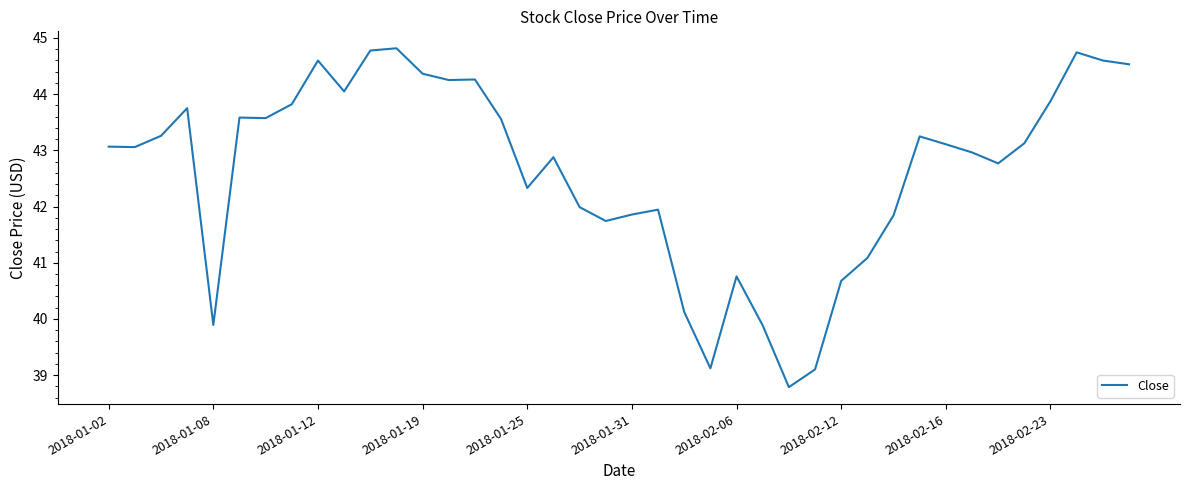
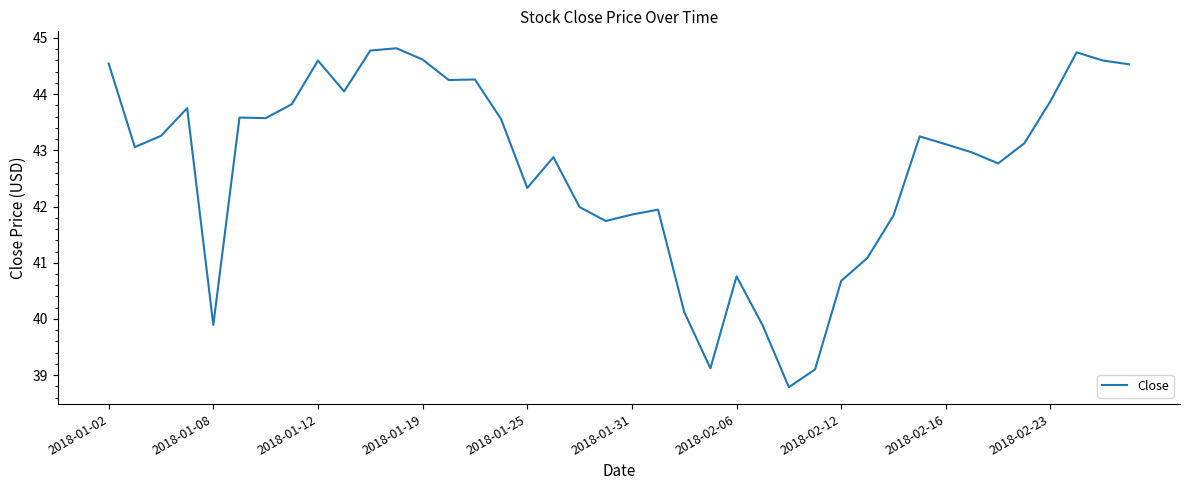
  {
-   "2018-01-02": 43.1,
+   "2018-01-02": 44.5,
    "2018-01-08": 39.9,
    "2018-01-12": 44.6,
-   "2018-01-19": 44.4,
+   "2018-01-19": 44.6,
    "2018-01-25": 42.3,
    "2018-01-31": 41.9,
    "2018-02-06": 40.8,
    "2018-02-12": 40.7,
    "2018-02-16": 43.1,
    "2018-02-23": 43.9
  }
